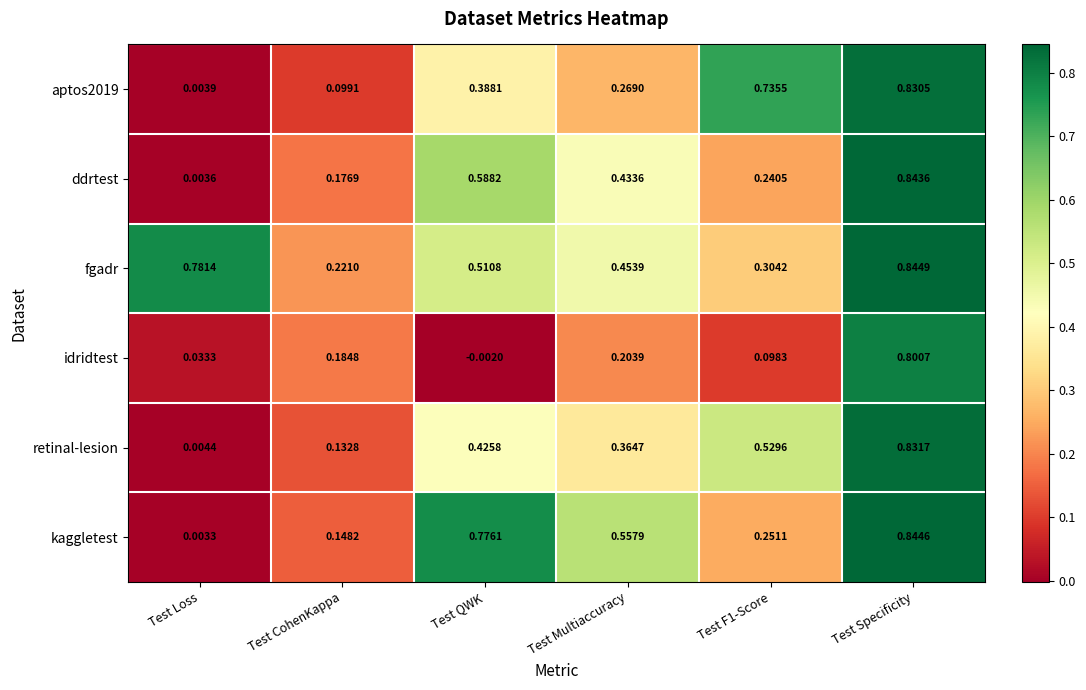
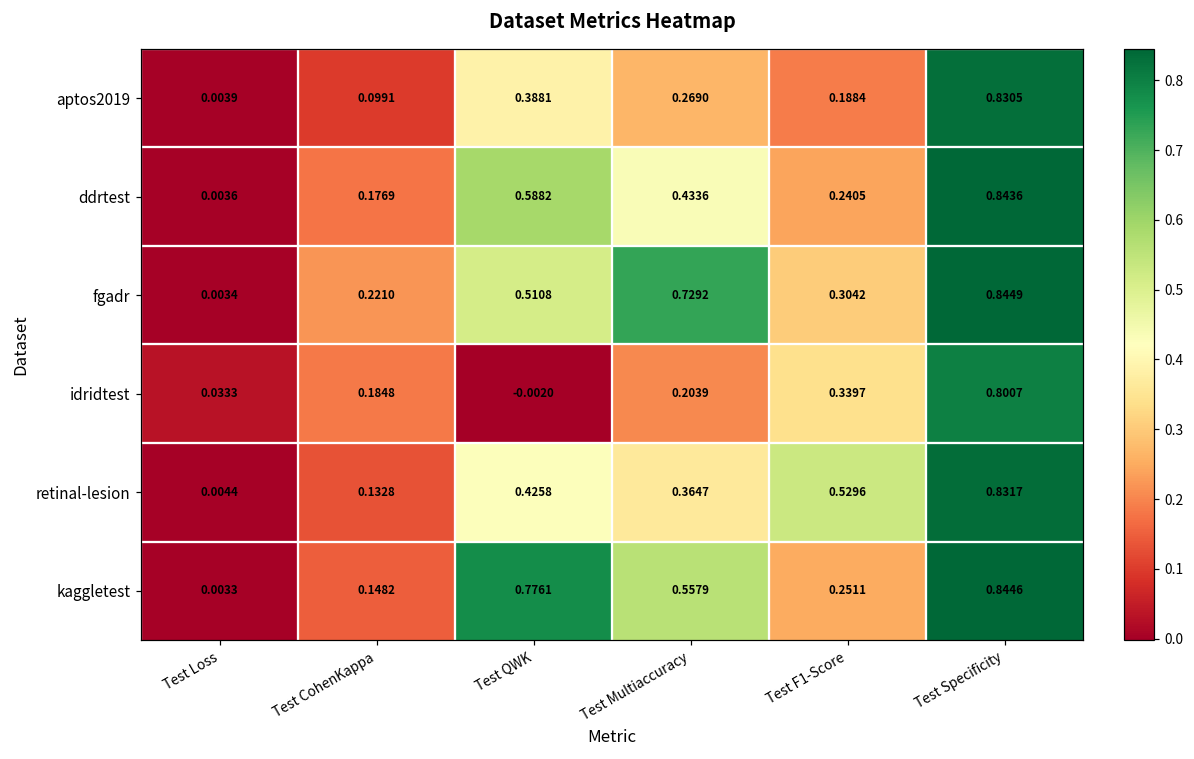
  {
    "aptos2019": {
      "Test Loss": 0.0039,
      "Test CohenKappa": 0.0991,
      "Test QWK": 0.3881,
      "Test Multiaccuracy": 0.2690,
-     "Test F1-Score": 0.7355,
+     "Test F1-Score": 0.1884,
      "Test Specificity": 0.8305
    },
    "ddrtest": {
      "Test Loss": 0.0036,
      "Test CohenKappa": 0.1769,
      "Test QWK": 0.5882,
      "Test Multiaccuracy": 0.4336,
      "Test F1-Score": 0.2405,
      "Test Specificity": 0.8436
    },
    "fgadr": {
-     "Test Loss": 0.7814,
+     "Test Loss": 0.0034,
      "Test CohenKappa": 0.2210,
      "Test QWK": 0.5108,
-     "Test Multiaccuracy": 0.4539,
+     "Test Multiaccuracy": 0.7292,
      "Test F1-Score": 0.3042,
      "Test Specificity": 0.8449
    },
    "idridtest": {
      "Test Loss": 0.0333,
      "Test CohenKappa": 0.1848,
      "Test QWK": -0.0020,
      "Test Multiaccuracy": 0.2039,
-     "Test F1-Score": 0.0983,
+     "Test F1-Score": 0.3397,
      "Test Specificity": 0.8007
    },
    "retinal-lesion": {
      "Test Loss": 0.0044,
      "Test CohenKappa": 0.1328,
      "Test QWK": 0.4258,
      "Test Multiaccuracy": 0.3647,
      "Test F1-Score": 0.5296,
      "Test Specificity": 0.8317
    },
    "kaggletest": {
      "Test Loss": 0.0033,
      "Test CohenKappa": 0.1482,
      "Test QWK": 0.7761,
      "Test Multiaccuracy": 0.5579,
      "Test F1-Score": 0.2511,
      "Test Specificity": 0.8446
    }
  }
